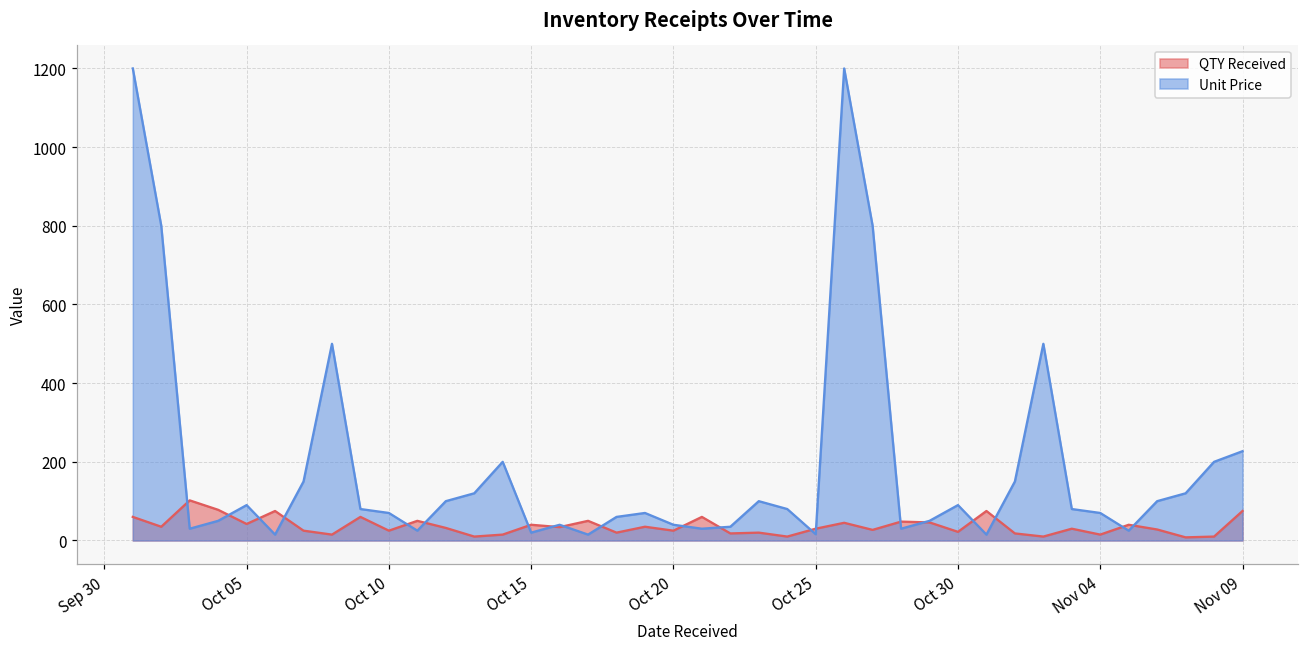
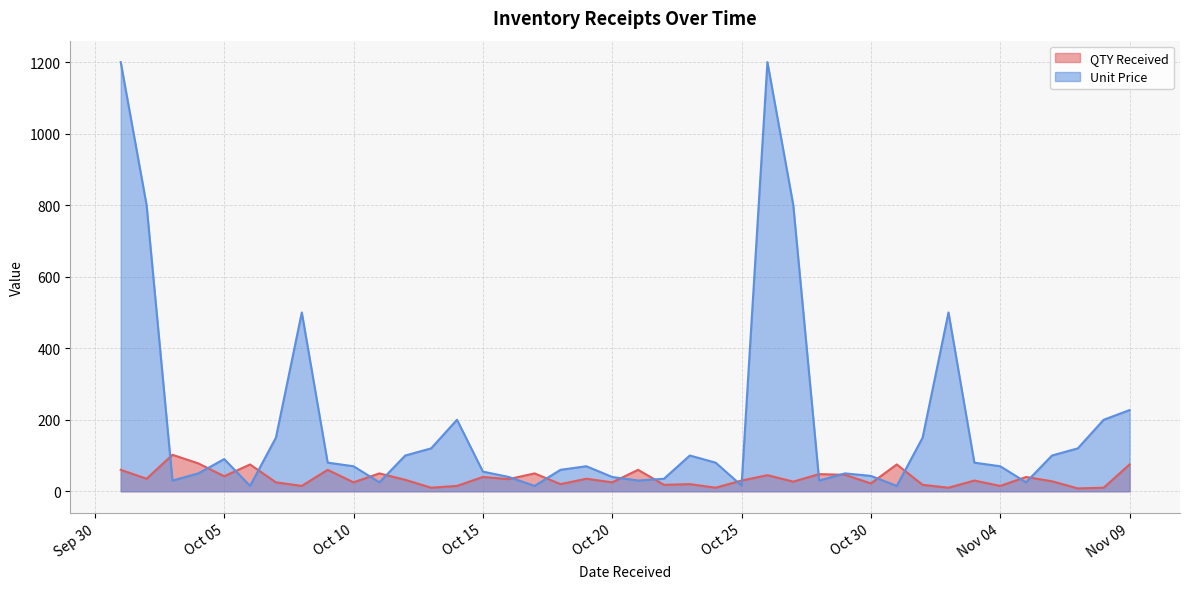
  {
    "QTY Received": {
      "Oct 05": 40,
      "Oct 10": 30,
      "Oct 15": 40,
      "Oct 20": 30,
      "Oct 25": 30,
      "Oct 30": 20,
      "Nov 04": 20,
      "Nov 09": 80
    },
    "Unit Price": {
      "Oct 05": 90,
      "Oct 10": 70,
-     "Oct 15": 20,
+     "Oct 15": 60,
      "Oct 20": 40,
      "Oct 25": 20,
-     "Oct 30": 90,
+     "Oct 30": 40,
      "Nov 04": 70,
      "Nov 09": 230
    }
  }
